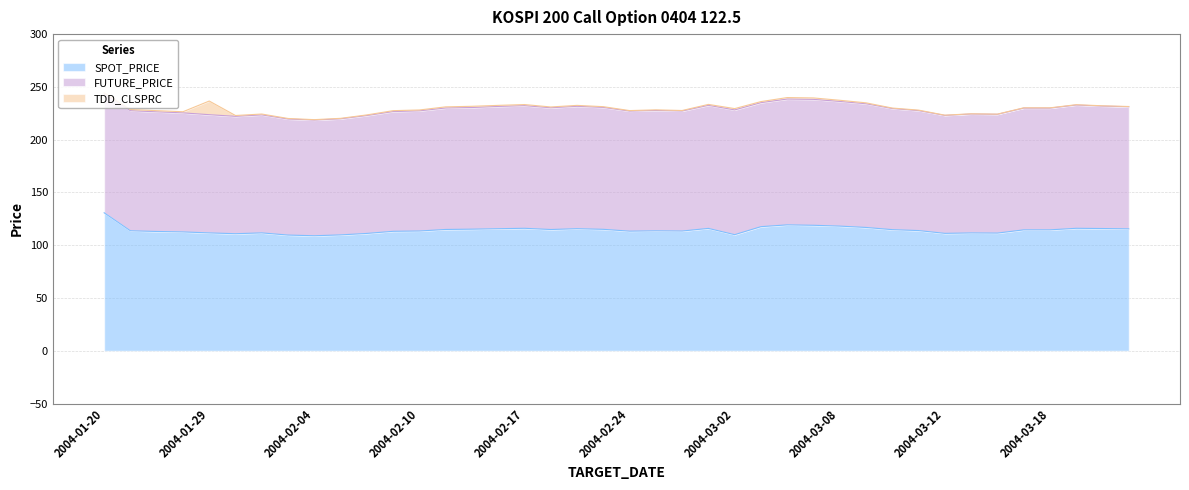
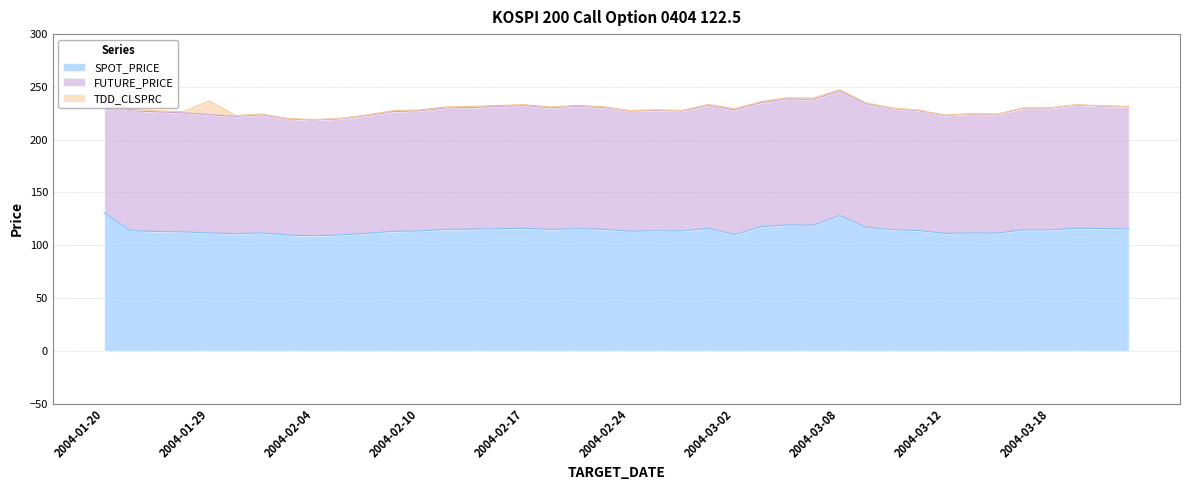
  {
    "SPOT_PRICE": {
      "2004-01-20": 131,
      "2004-01-29": 112,
      "2004-02-04": 109,
      "2004-02-10": 113,
      "2004-02-17": 116,
      "2004-02-24": 113,
      "2004-03-02": 110,
-     "2004-03-08": 118,
+     "2004-03-08": 128,
      "2004-03-12": 111,
      "2004-03-18": 115
    },
    "FUTURE_PRICE": {
      "2004-01-29": 112
    },
    "TDD_CLSPRC": {
      "2004-01-29": 13
    }
  }
